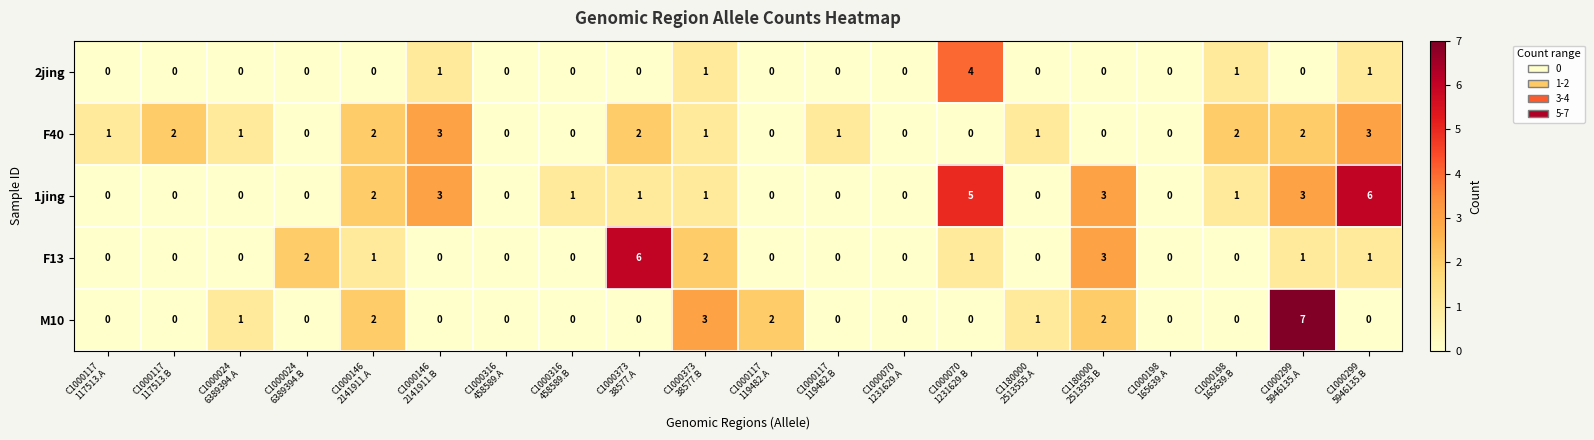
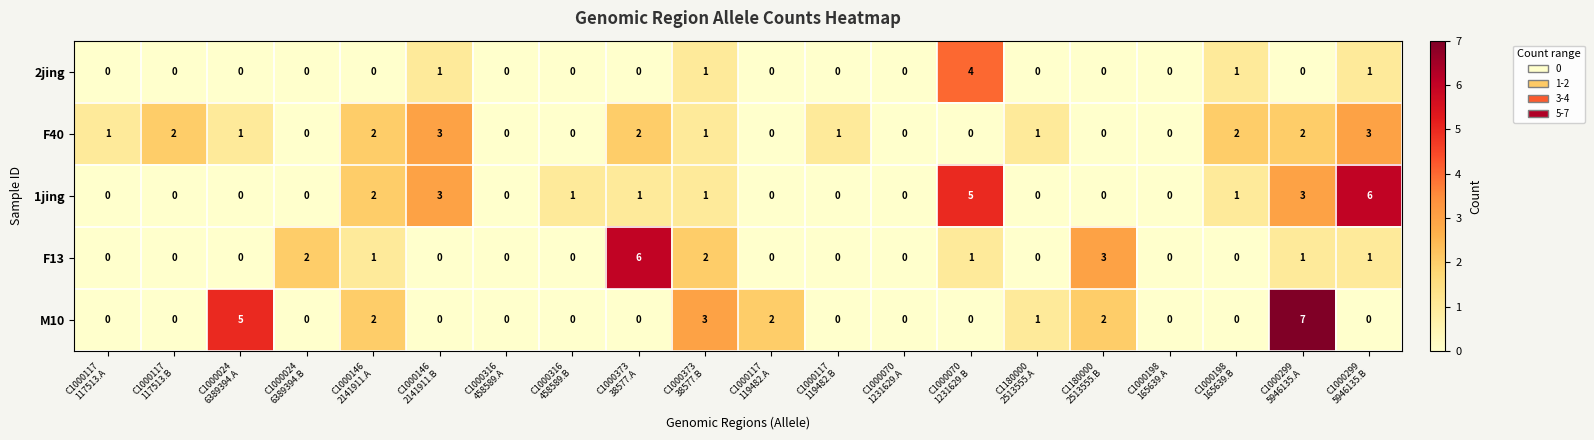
  {
    "2jing": {
      "C1000117 117513.A": 0,
      "C1000117 117513.B": 0,
      "C1000024 6389394.A": 0,
      "C1000024 6389394.B": 0,
      "C1000146 2141911.A": 0,
      "C1000146 2141911.B": 1,
      "C1000316 458589.A": 0,
      "C1000316 458589.B": 0,
      "C1000373 38577.A": 0,
      "C1000373 38577.B": 1,
      "C1000117 119482.A": 0,
      "C1000117 119482.B": 0,
      "C1000070 1231629.A": 0,
      "C1000070 1231629.B": 4,
      "C1180000 2513555.A": 0,
      "C1180000 2513555.B": 0,
      "C1000198 165639.A": 0,
      "C1000198 165639.B": 1,
      "C1000299 5946135.A": 0,
      "C1000299 5946135.B": 1
    },
    "F40": {
      "C1000117 117513.A": 1,
      "C1000117 117513.B": 2,
      "C1000024 6389394.A": 1,
      "C1000024 6389394.B": 0,
      "C1000146 2141911.A": 2,
      "C1000146 2141911.B": 3,
      "C1000316 458589.A": 0,
      "C1000316 458589.B": 0,
      "C1000373 38577.A": 2,
      "C1000373 38577.B": 1,
      "C1000117 119482.A": 0,
      "C1000117 119482.B": 1,
      "C1000070 1231629.A": 0,
      "C1000070 1231629.B": 0,
      "C1180000 2513555.A": 1,
      "C1180000 2513555.B": 0,
      "C1000198 165639.A": 0,
      "C1000198 165639.B": 2,
      "C1000299 5946135.A": 2,
      "C1000299 5946135.B": 3
    },
    "1jing": {
      "C1000117 117513.A": 0,
      "C1000117 117513.B": 0,
      "C1000024 6389394.A": 0,
      "C1000024 6389394.B": 0,
      "C1000146 2141911.A": 2,
      "C1000146 2141911.B": 3,
      "C1000316 458589.A": 0,
      "C1000316 458589.B": 1,
      "C1000373 38577.A": 1,
      "C1000373 38577.B": 1,
      "C1000117 119482.A": 0,
      "C1000117 119482.B": 0,
      "C1000070 1231629.A": 0,
      "C1000070 1231629.B": 5,
      "C1180000 2513555.A": 0,
-     "C1180000 2513555.B": 3,
+     "C1180000 2513555.B": 0,
      "C1000198 165639.A": 0,
      "C1000198 165639.B": 1,
      "C1000299 5946135.A": 3,
      "C1000299 5946135.B": 6
    },
    "F13": {
      "C1000117 117513.A": 0,
      "C1000117 117513.B": 0,
      "C1000024 6389394.A": 0,
      "C1000024 6389394.B": 2,
      "C1000146 2141911.A": 1,
      "C1000146 2141911.B": 0,
      "C1000316 458589.A": 0,
      "C1000316 458589.B": 0,
      "C1000373 38577.A": 6,
      "C1000373 38577.B": 2,
      "C1000117 119482.A": 0,
      "C1000117 119482.B": 0,
      "C1000070 1231629.A": 0,
      "C1000070 1231629.B": 1,
      "C1180000 2513555.A": 0,
      "C1180000 2513555.B": 3,
      "C1000198 165639.A": 0,
      "C1000198 165639.B": 0,
      "C1000299 5946135.A": 1,
      "C1000299 5946135.B": 1
    },
    "M10": {
      "C1000117 117513.A": 0,
      "C1000117 117513.B": 0,
-     "C1000024 6389394.A": 1,
+     "C1000024 6389394.A": 5,
      "C1000024 6389394.B": 0,
      "C1000146 2141911.A": 2,
      "C1000146 2141911.B": 0,
      "C1000316 458589.A": 0,
      "C1000316 458589.B": 0,
      "C1000373 38577.A": 0,
      "C1000373 38577.B": 3,
      "C1000117 119482.A": 2,
      "C1000117 119482.B": 0,
      "C1000070 1231629.A": 0,
      "C1000070 1231629.B": 0,
      "C1180000 2513555.A": 1,
      "C1180000 2513555.B": 2,
      "C1000198 165639.A": 0,
      "C1000198 165639.B": 0,
      "C1000299 5946135.A": 7,
      "C1000299 5946135.B": 0
    }
  }
